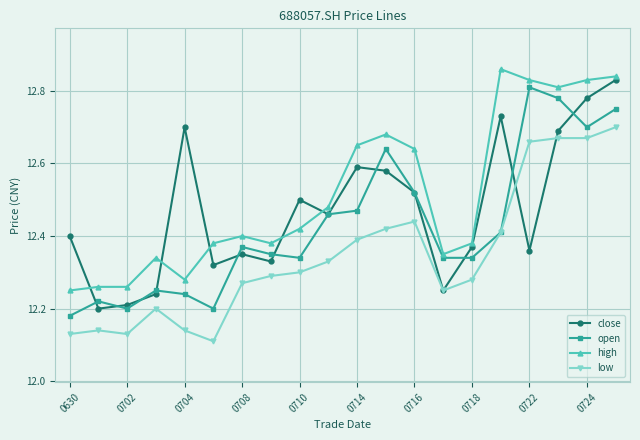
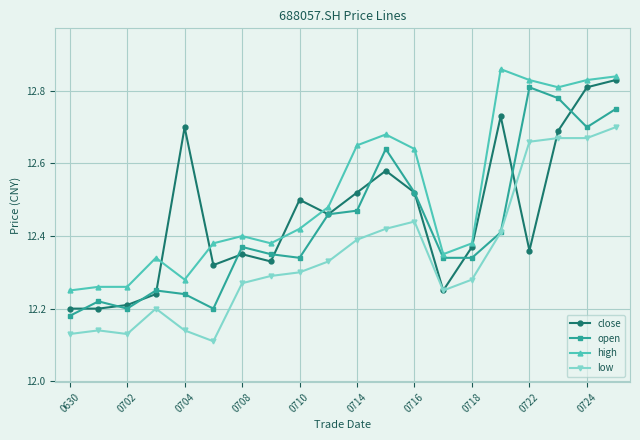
  {
    "close": {
-     "0630": 12.4,
+     "0630": 12.2,
      "0702": 12.21,
      "0704": 12.70,
      "0708": 12.35,
      "0710": 12.50,
-     "0714": 12.59,
+     "0714": 12.52,
      "0718": 12.37,
      "0722": 12.36,
-     "0724": 12.78
+     "0724": 12.81
    }
  }
